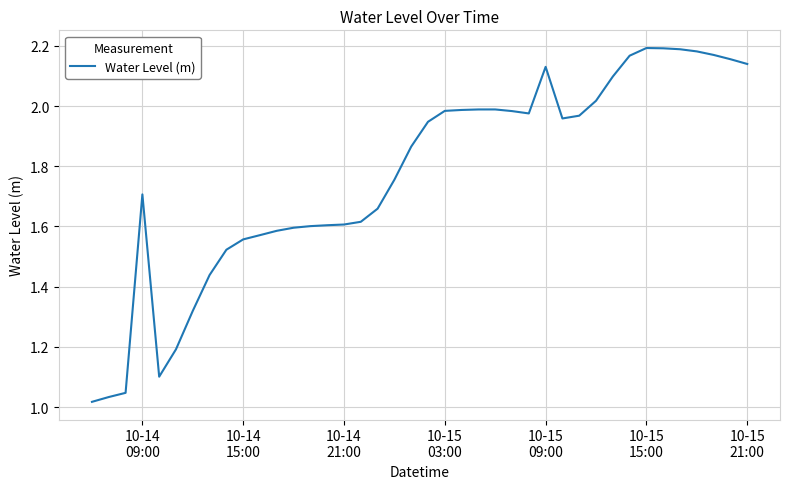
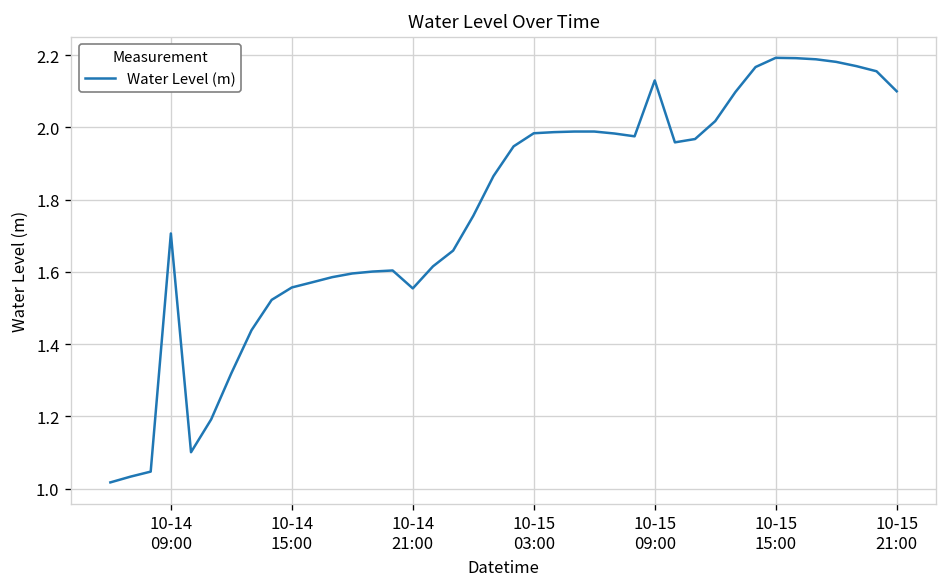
  {
    "10-14 09:00": 1.71,
    "10-14 15:00": 1.56,
-   "10-14 21:00": 1.61,
+   "10-14 21:00": 1.55,
    "10-15 03:00": 1.98,
    "10-15 09:00": 2.13,
    "10-15 15:00": 2.19,
-   "10-15 21:00": 2.14
+   "10-15 21:00": 2.10
  }
